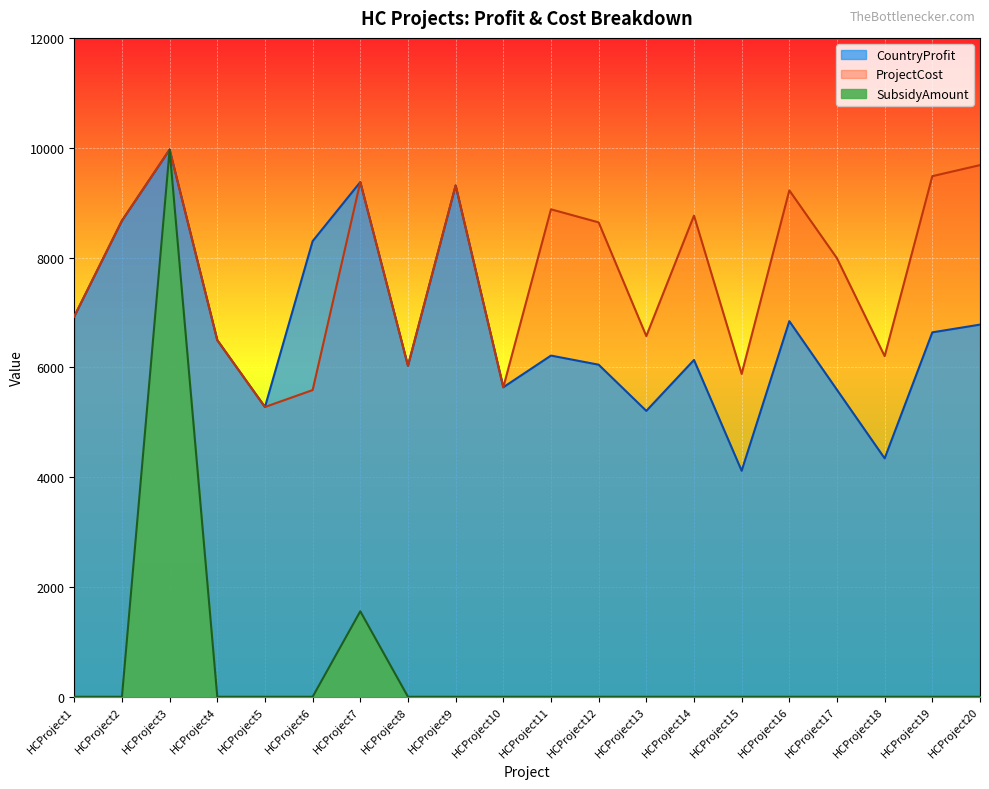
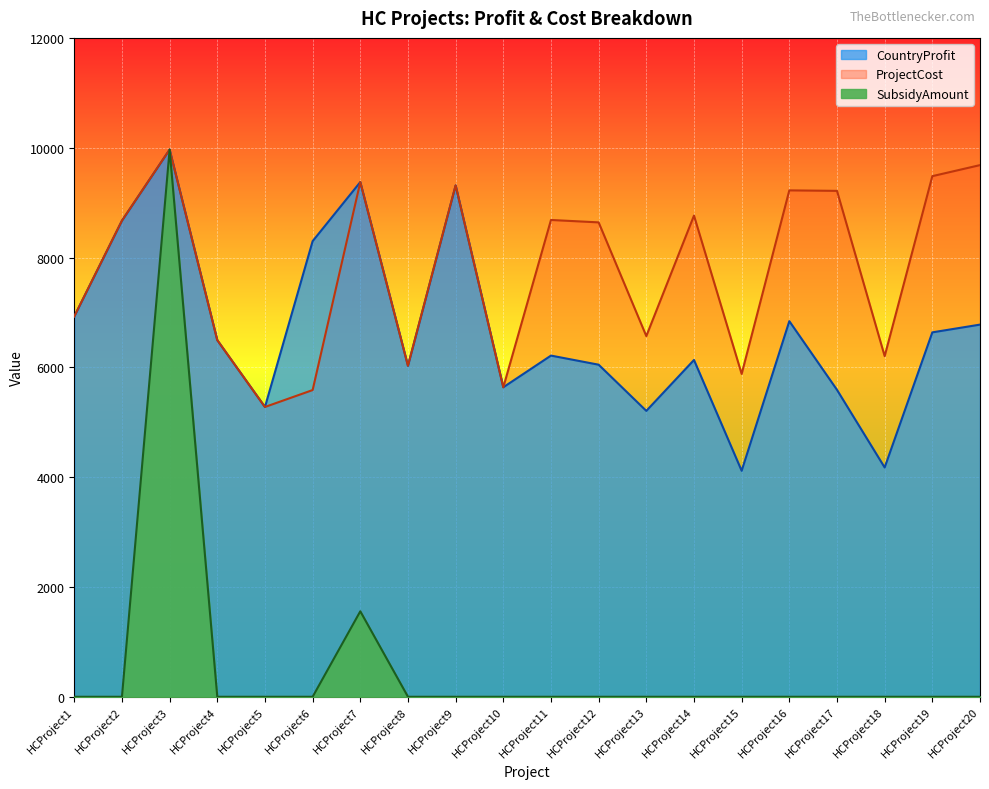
  {
    "CountryProfit": {
      "HCProject6": 8300,
      "HCProject11": 6200,
      "HCProject12": 6000,
      "HCProject13": 5200,
      "HCProject14": 6100,
      "HCProject15": 4100,
      "HCProject16": 6800,
      "HCProject17": 5600,
-     "HCProject18": 4300,
+     "HCProject18": 4200,
      "HCProject19": 6600,
      "HCProject20": 6800
    },
    "ProjectCost": {
      "HCProject6": 5600,
-     "HCProject11": 8900,
+     "HCProject11": 8700,
      "HCProject12": 8600,
      "HCProject13": 6600,
      "HCProject14": 8800,
      "HCProject15": 5900,
      "HCProject16": 9200,
-     "HCProject17": 8000,
+     "HCProject17": 9200,
      "HCProject18": 6200,
      "HCProject19": 9500,
      "HCProject20": 9700
    },
    "SubsidyAmount": {
      "HCProject1": 0,
      "HCProject2": 0,
      "HCProject4": 0,
      "HCProject5": 0,
      "HCProject6": 0,
      "HCProject7": 1600,
      "HCProject8": 0,
      "HCProject9": 0,
      "HCProject10": 0,
      "HCProject11": 0,
      "HCProject12": 0,
      "HCProject13": 0,
      "HCProject14": 0,
      "HCProject15": 0,
      "HCProject16": 0,
      "HCProject17": 0,
      "HCProject18": 0,
      "HCProject19": 0,
      "HCProject20": 0
    }
  }
